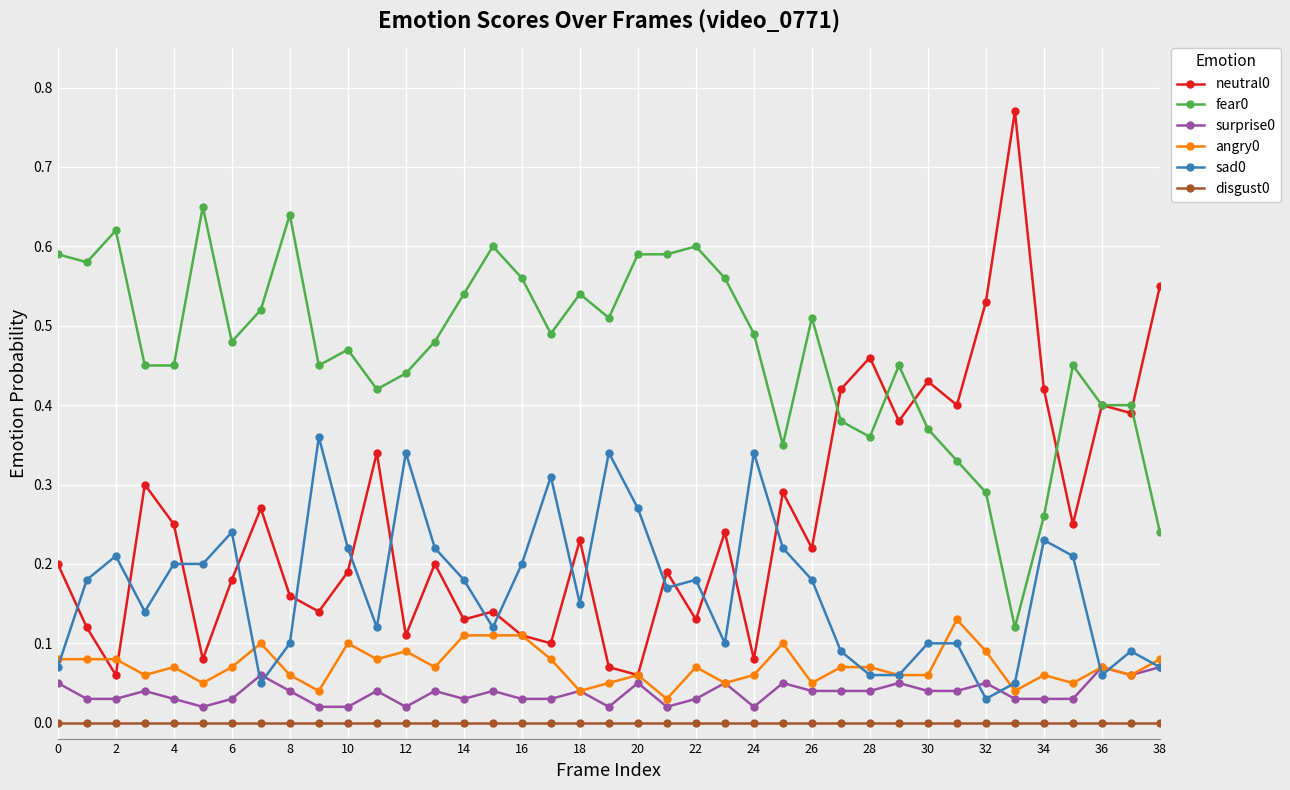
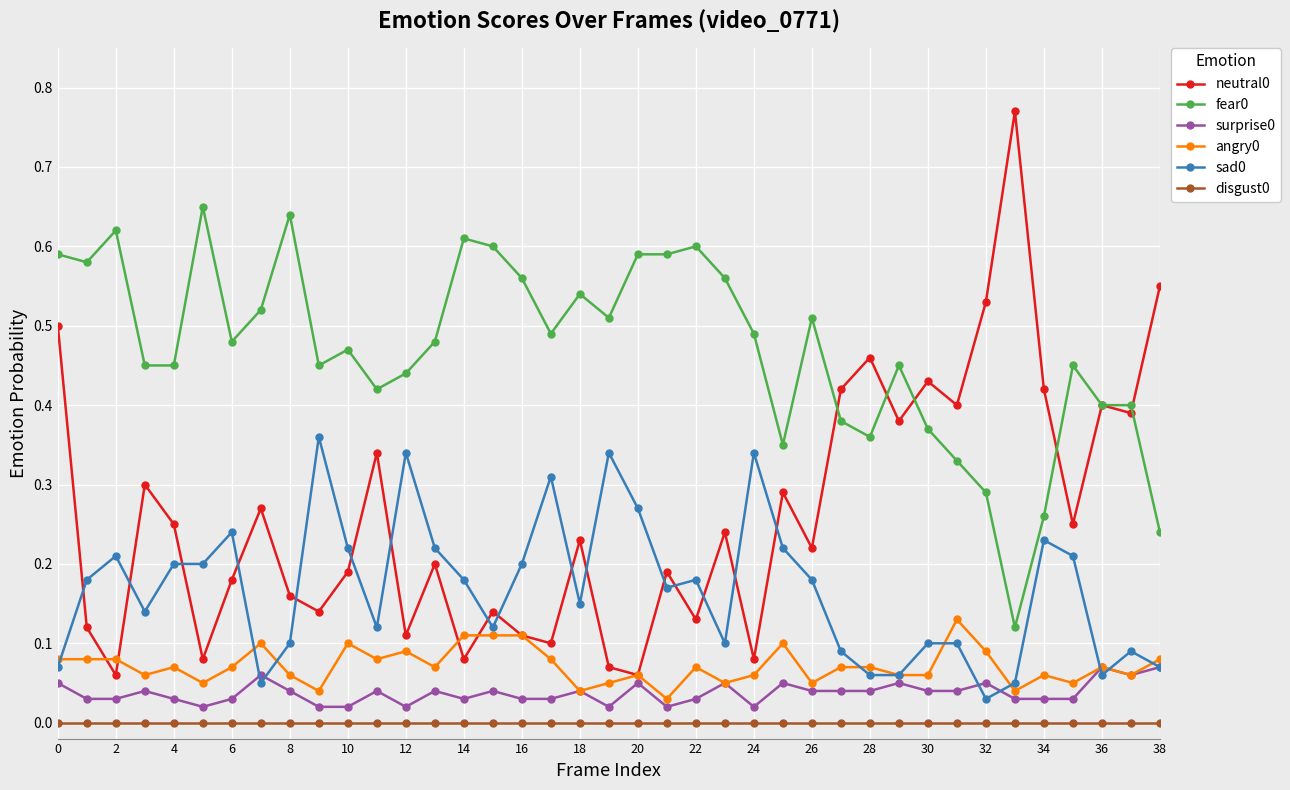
  {
    "neutral0": {
-     "0": 0.2,
+     "0": 0.5,
      "2": 0.06,
      "4": 0.25,
      "6": 0.18,
      "8": 0.16,
      "10": 0.19,
      "12": 0.11,
-     "14": 0.13,
+     "14": 0.08,
      "18": 0.23,
      "22": 0.13,
      "24": 0.08,
      "26": 0.22,
      "28": 0.46,
      "30": 0.43,
      "32": 0.53,
      "34": 0.42,
      "38": 0.55
    },
    "fear0": {
      "0": 0.59,
      "2": 0.62,
      "4": 0.45,
      "6": 0.48,
      "8": 0.64,
      "10": 0.47,
      "12": 0.44,
-     "14": 0.54,
+     "14": 0.61,
      "16": 0.56,
      "18": 0.54,
      "20": 0.59,
      "22": 0.60,
      "24": 0.49,
      "26": 0.51,
      "28": 0.36,
      "30": 0.37,
      "32": 0.29,
      "34": 0.26,
      "38": 0.24
    },
    "surprise0": {
      "0": 0.05,
      "2": 0.03,
      "4": 0.03,
      "6": 0.03,
      "8": 0.04,
      "10": 0.02,
      "12": 0.02,
      "14": 0.03,
      "16": 0.03,
      "20": 0.05,
      "22": 0.03,
      "24": 0.02,
      "26": 0.04,
      "28": 0.04,
      "30": 0.04,
      "32": 0.05,
      "34": 0.03
    },
    "angry0": {
      "0": 0.08,
      "2": 0.08,
      "4": 0.07,
      "6": 0.07,
      "8": 0.06,
      "10": 0.10,
      "12": 0.09,
      "14": 0.11,
      "22": 0.07,
      "24": 0.06,
      "26": 0.05,
      "28": 0.07,
      "30": 0.06,
      "32": 0.09,
      "34": 0.06,
      "38": 0.08
    },
    "sad0": {
      "0": 0.07,
      "2": 0.21,
      "4": 0.20,
      "6": 0.24,
      "8": 0.10,
      "10": 0.22,
      "12": 0.34,
      "14": 0.18,
      "16": 0.20,
      "18": 0.15,
      "20": 0.27,
      "22": 0.18,
      "24": 0.34,
      "26": 0.18,
      "28": 0.06,
      "30": 0.10,
      "32": 0.03,
      "34": 0.23,
      "36": 0.06
    },
    "disgust0": {
      "0": 0.00,
      "2": 0.00,
      "4": 0.00,
      "6": 0.00,
      "8": 0.00,
      "10": 0.00,
      "12": 0.00,
      "14": 0.00,
      "16": 0.00,
      "18": 0.00,
      "20": 0.00,
      "22": 0.00,
      "24": 0.00,
      "26": 0.00,
      "28": 0.00,
      "30": 0.00,
      "32": 0.00,
      "34": 0.00,
      "36": 0.00,
      "38": 0.00
    }
  }
